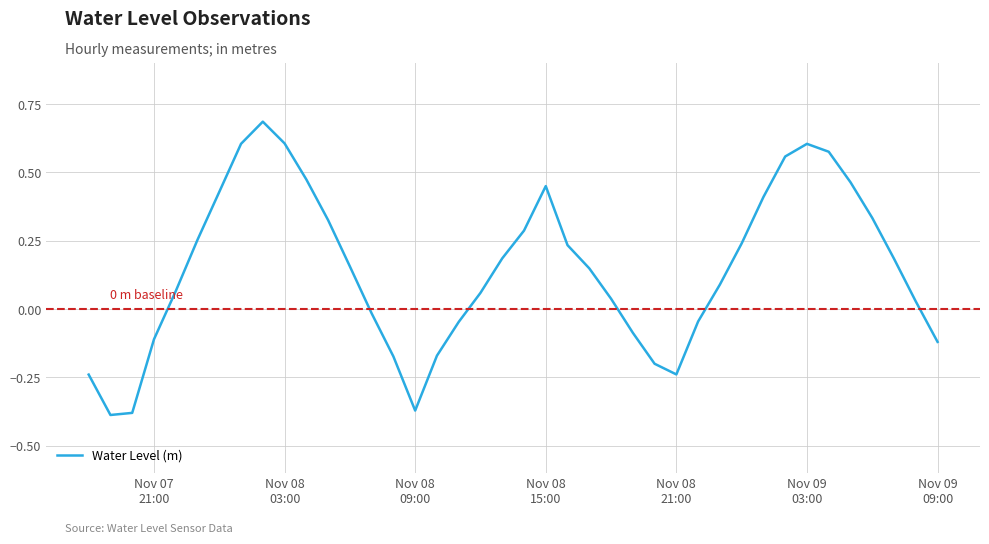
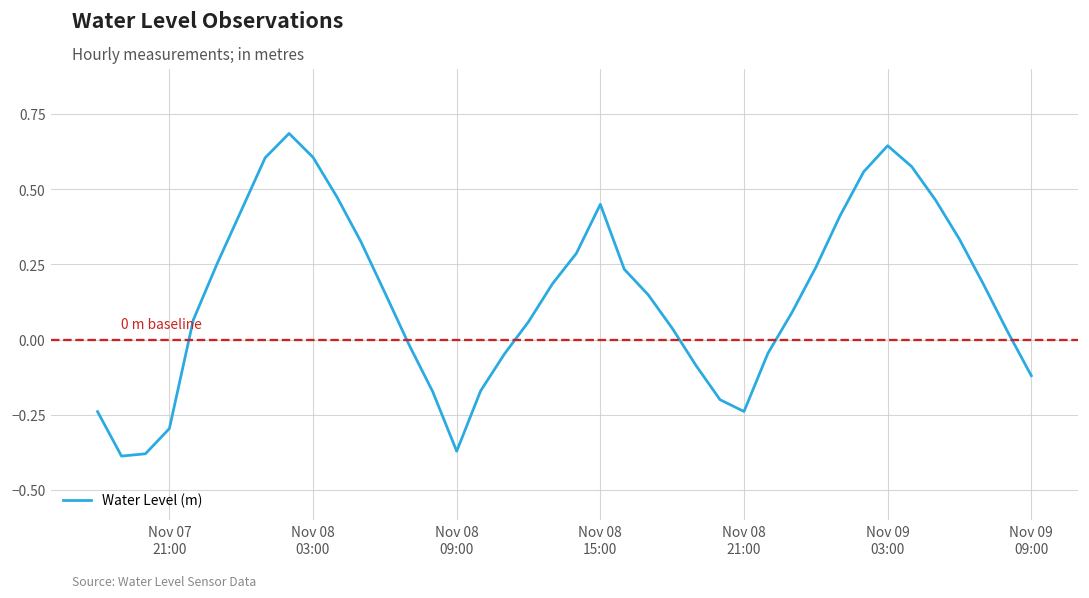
  {
-   "Nov 07 21:00": -0.11,
+   "Nov 07 21:00": -0.30,
    "Nov 08 03:00": 0.61,
    "Nov 08 09:00": -0.37,
    "Nov 08 15:00": 0.45,
    "Nov 08 21:00": -0.24,
-   "Nov 09 03:00": 0.60,
+   "Nov 09 03:00": 0.64,
    "Nov 09 09:00": -0.12
  }
